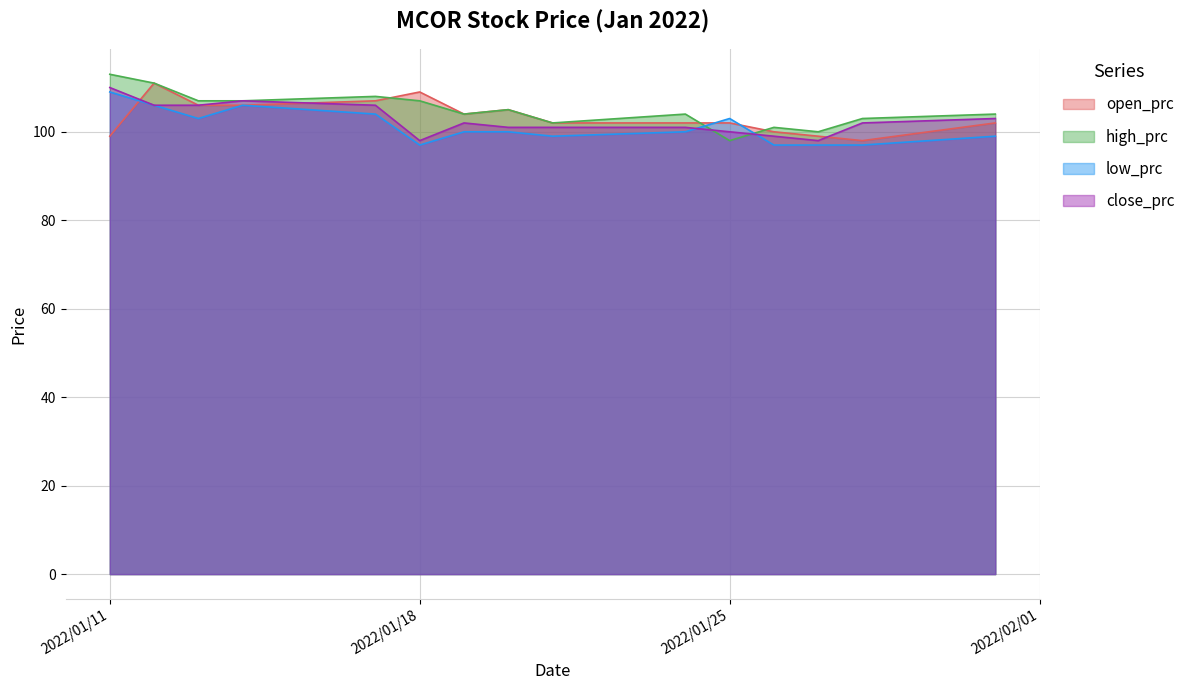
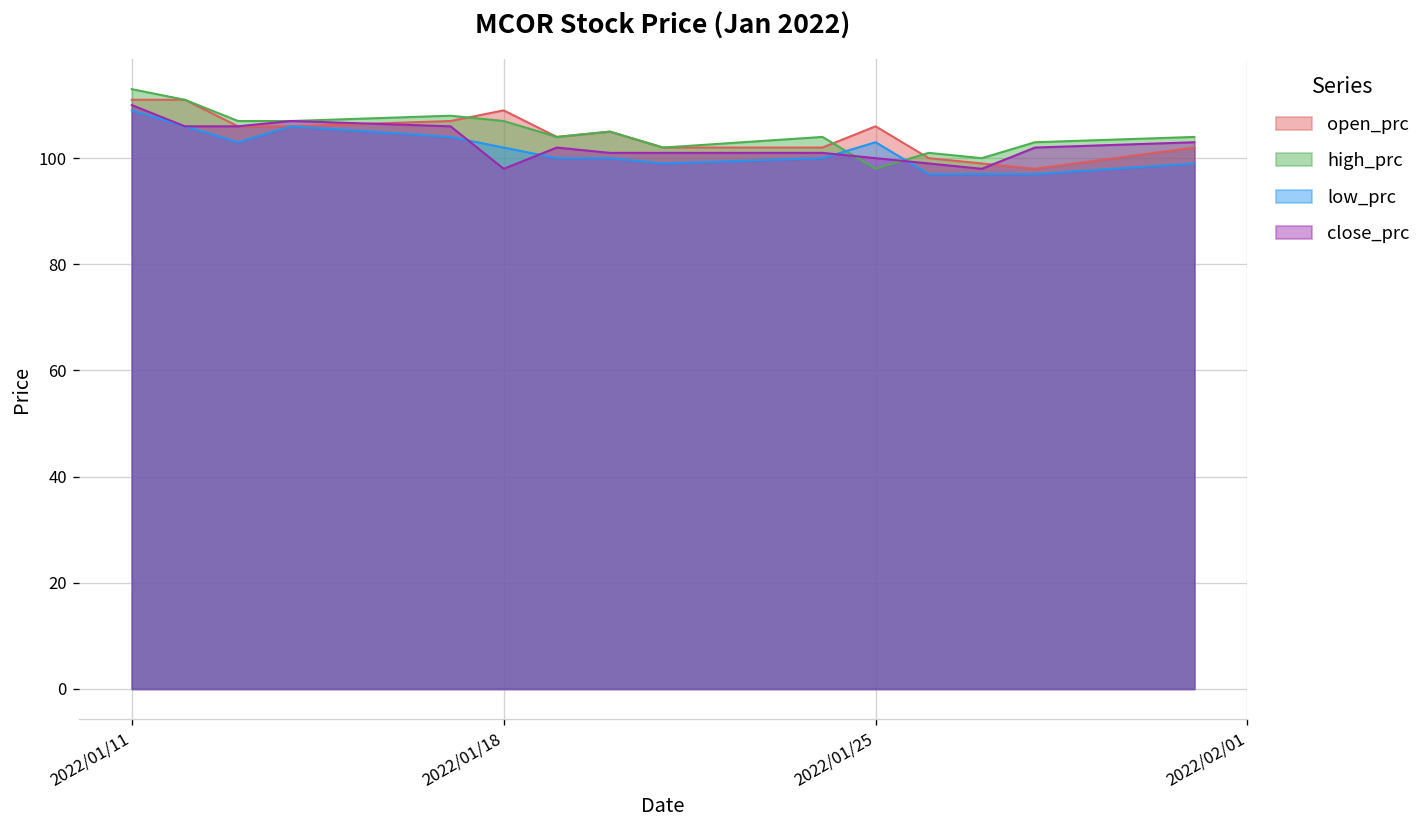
  {
    "open_prc": {
-     "2022/01/11": 99,
+     "2022/01/11": 111,
      "2022/01/18": 109,
-     "2022/01/25": 102
+     "2022/01/25": 106
    },
    "high_prc": {
      "2022/01/11": 113,
      "2022/01/18": 107,
      "2022/01/25": 98
    },
    "low_prc": {
      "2022/01/11": 109,
-     "2022/01/18": 97,
+     "2022/01/18": 102,
      "2022/01/25": 103
    },
    "close_prc": {
      "2022/01/11": 110,
      "2022/01/18": 98,
      "2022/01/25": 100
    }
  }
